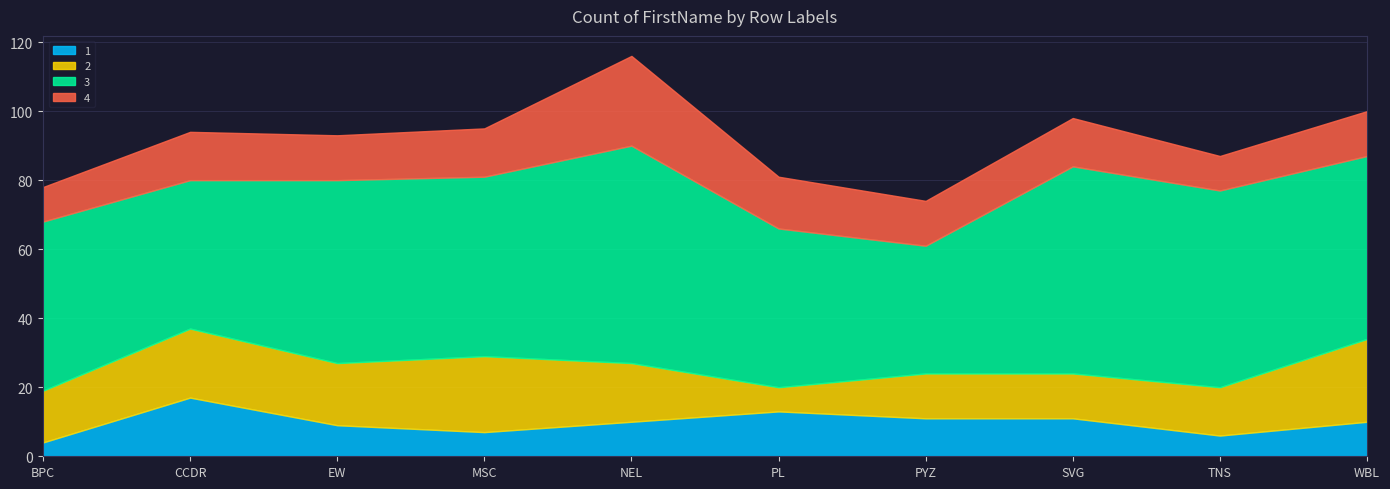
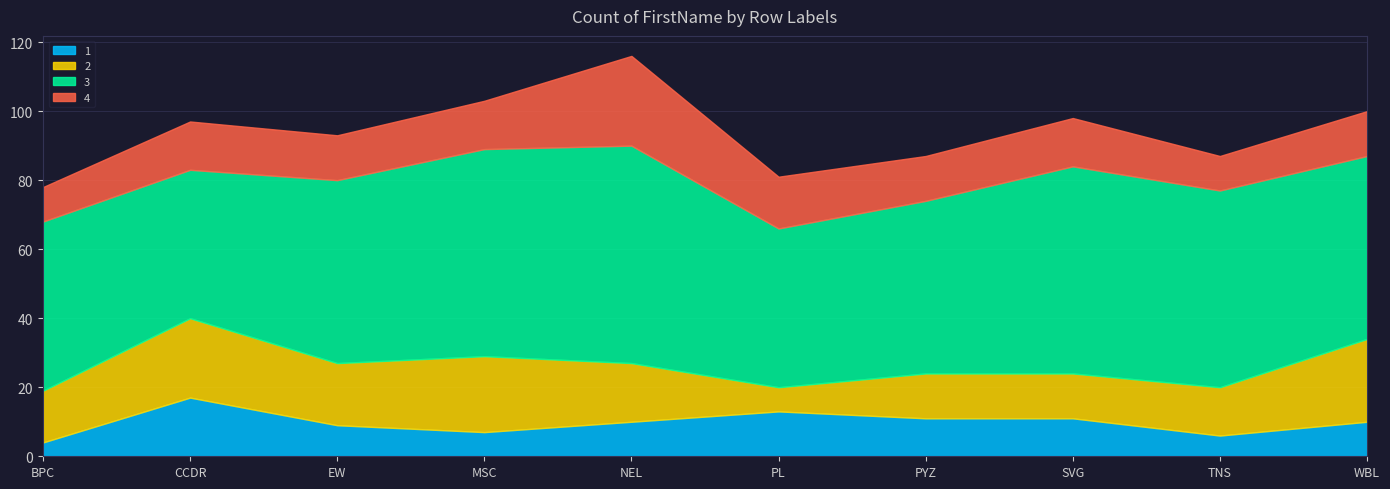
  {
    "1": {
      "BPC": 4,
      "CCDR": 17,
      "EW": 9,
      "MSC": 7,
      "NEL": 10,
      "PL": 13,
      "PYZ": 11,
      "SVG": 11,
      "TNS": 6,
      "WBL": 10
    },
    "2": {
      "BPC": 15,
-     "CCDR": 20,
+     "CCDR": 23,
      "EW": 18,
      "MSC": 22,
      "NEL": 17,
      "PL": 7,
      "PYZ": 13,
      "SVG": 13,
      "TNS": 14,
      "WBL": 24
    },
    "3": {
      "BPC": 49,
      "CCDR": 43,
      "EW": 53,
-     "MSC": 52,
+     "MSC": 60,
      "NEL": 63,
      "PL": 46,
-     "PYZ": 37,
+     "PYZ": 50,
      "SVG": 60,
      "TNS": 57,
      "WBL": 53
    },
    "4": {
      "BPC": 10,
      "CCDR": 14,
      "EW": 13,
      "MSC": 14,
      "NEL": 26,
      "PL": 15,
      "PYZ": 13,
      "SVG": 14,
      "TNS": 10,
      "WBL": 13
    }
  }
